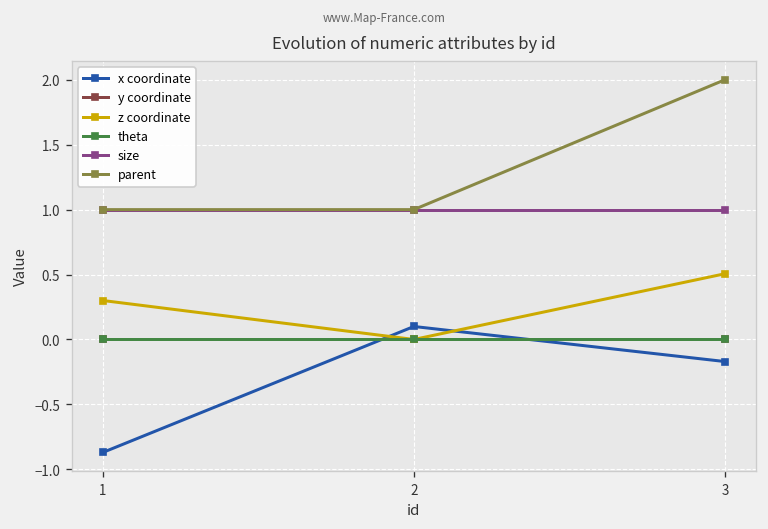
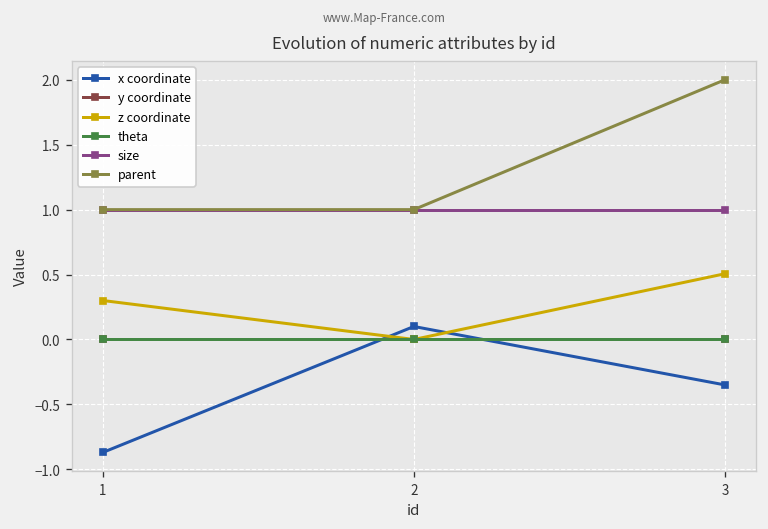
  {
    "x coordinate": {
      "1": -0.87,
      "2": 0.10,
-     "3": -0.17
+     "3": -0.35
    },
    "theta": {
      "1": 0.00,
      "3": 0.00
    },
    "z coordinate": {
      "1": 0.30,
      "3": 0.51
    },
    "size": {
      "3": 1.00
    },
    "parent": {
      "3": 2.00
    }
  }
